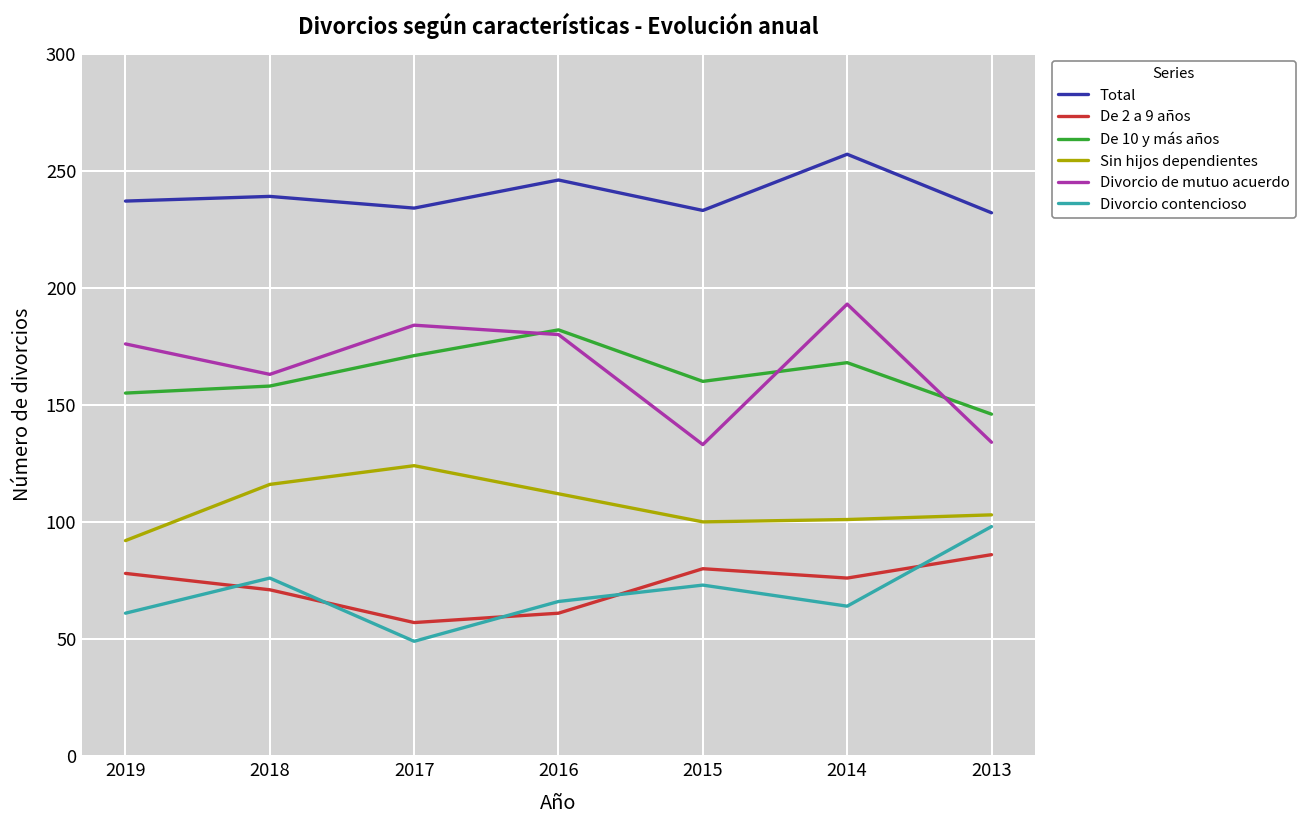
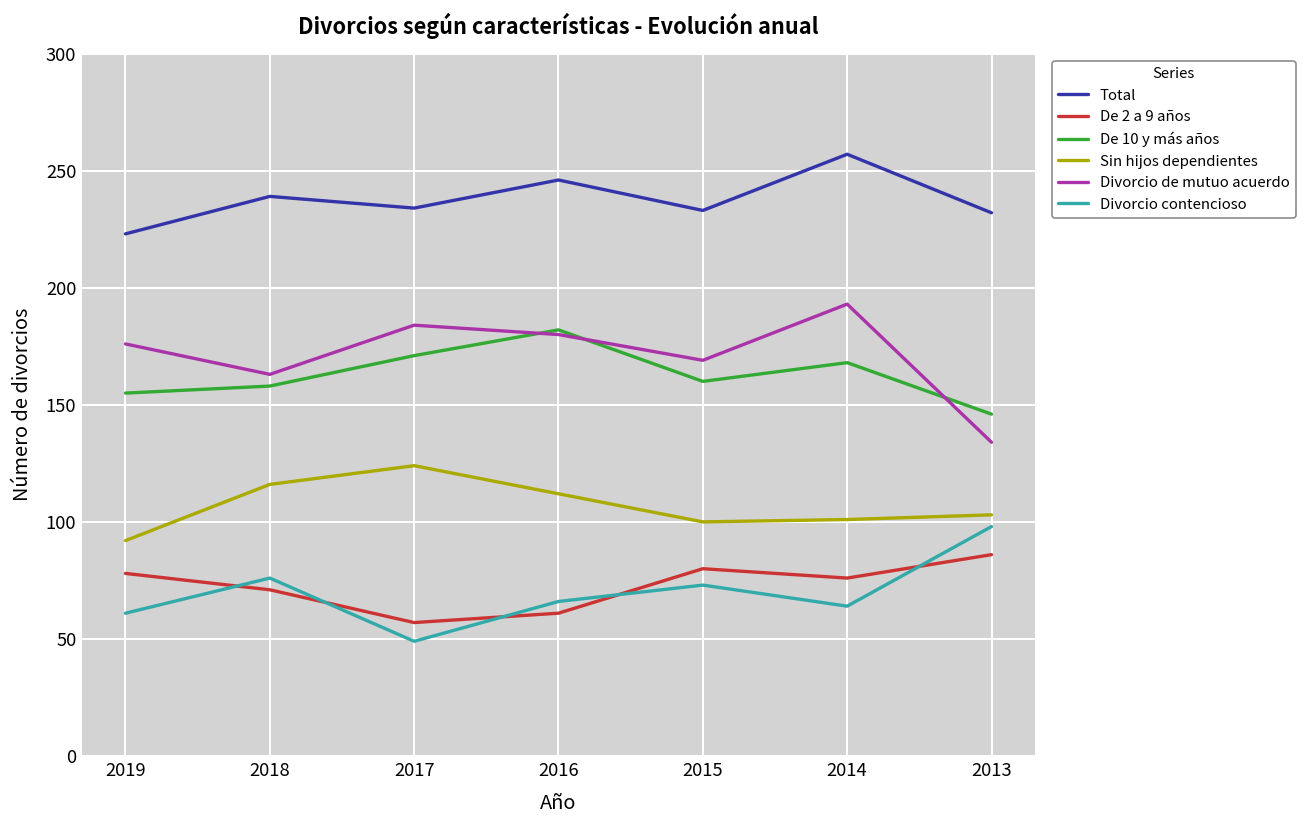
  {
    "Total": {
-     "2019": 237,
+     "2019": 223,
      "2018": 239,
      "2017": 234,
      "2016": 246,
      "2015": 233,
      "2014": 257,
      "2013": 232
    },
    "De 2 a 9 años": {
      "2019": 78,
      "2018": 71,
      "2017": 57,
      "2016": 61,
      "2015": 80,
      "2014": 76,
      "2013": 86
    },
    "De 10 y más años": {
      "2019": 155,
      "2018": 158,
      "2017": 171,
      "2016": 182,
      "2015": 160,
      "2014": 168,
      "2013": 146
    },
    "Sin hijos dependientes": {
      "2019": 92,
      "2018": 116,
      "2017": 124,
      "2016": 112,
      "2015": 100,
      "2014": 101,
      "2013": 103
    },
    "Divorcio de mutuo acuerdo": {
      "2019": 176,
      "2018": 163,
      "2017": 184,
      "2016": 180,
-     "2015": 133,
+     "2015": 169,
      "2014": 193,
      "2013": 134
    },
    "Divorcio contencioso": {
      "2019": 61,
      "2018": 76,
      "2017": 49,
      "2016": 66,
      "2015": 73,
      "2014": 64,
      "2013": 98
    }
  }
